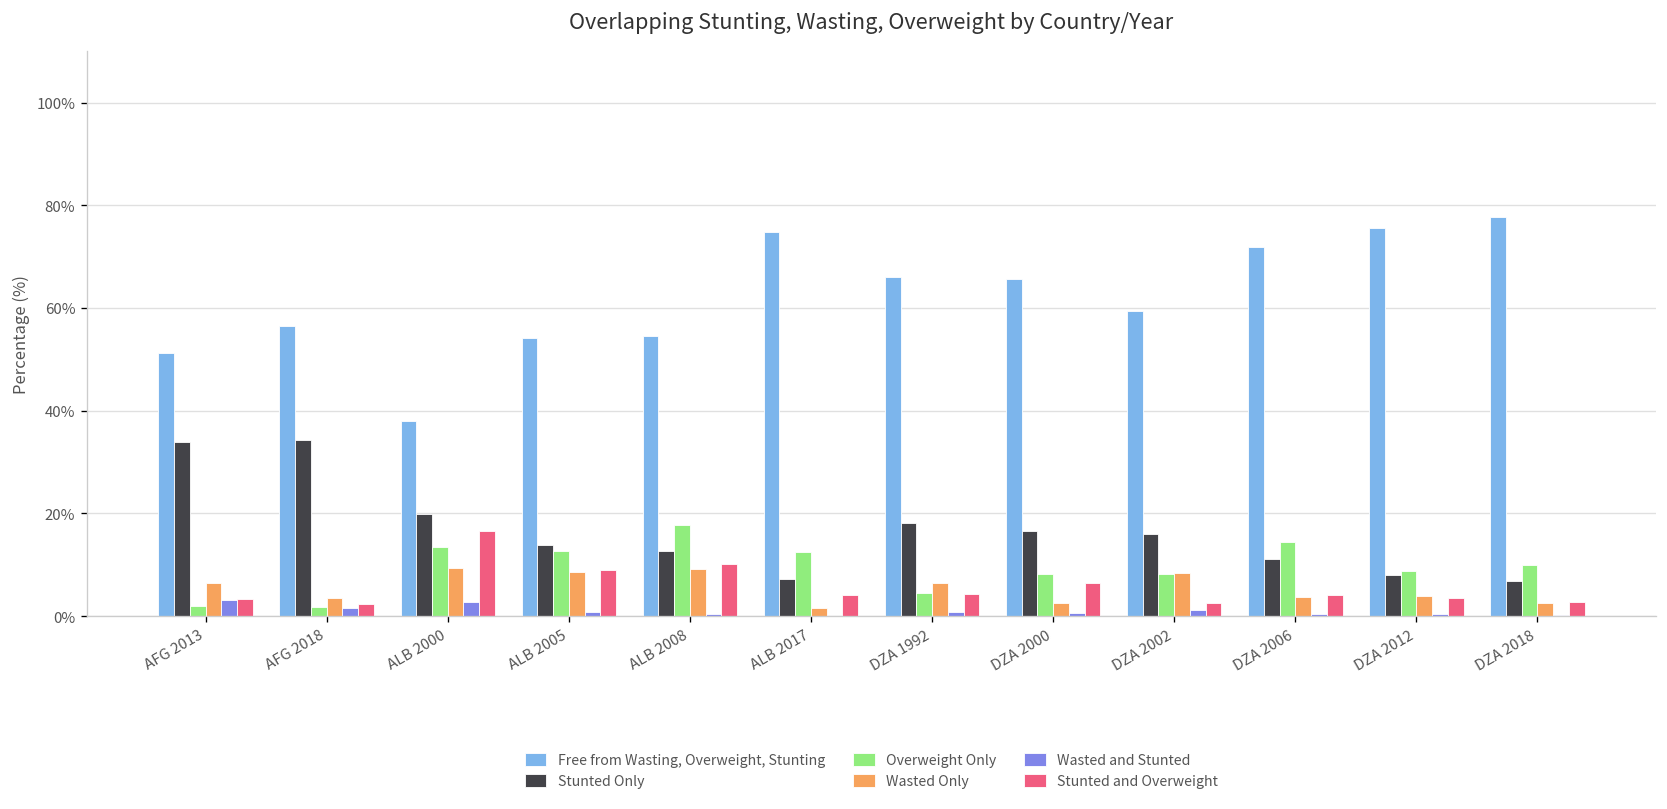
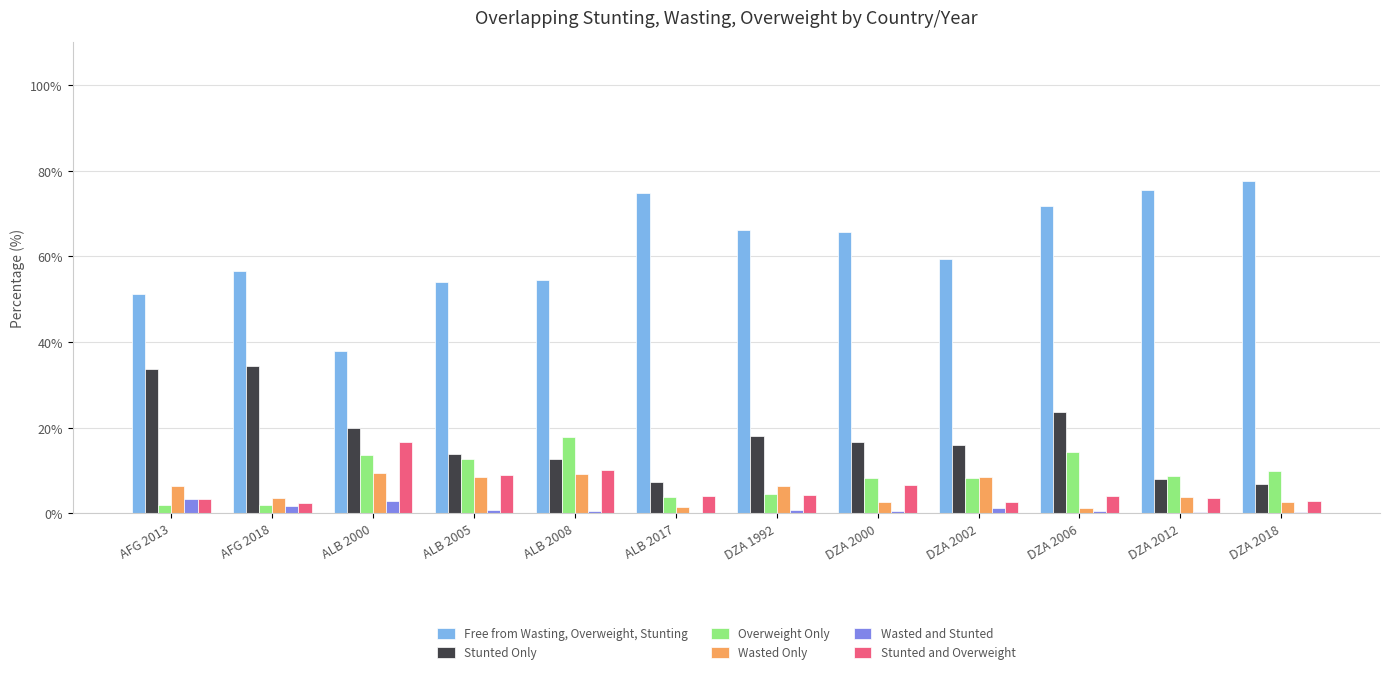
  {
    "Stunted Only": {
      "AFG 2013": "34%",
      "AFG 2018": "34%",
      "ALB 2000": "20%",
      "ALB 2005": "14%",
      "ALB 2008": "13%",
      "ALB 2017": "7%",
      "DZA 1992": "18%",
      "DZA 2000": "17%",
      "DZA 2002": "16%",
-     "DZA 2006": "11%",
+     "DZA 2006": "24%",
      "DZA 2012": "8%",
      "DZA 2018": "7%"
    },
    "Overweight Only": {
      "AFG 2013": "2%",
      "AFG 2018": "2%",
      "ALB 2000": "14%",
      "ALB 2005": "13%",
      "ALB 2008": "18%",
-     "ALB 2017": "12%",
+     "ALB 2017": "4%",
      "DZA 1992": "5%",
      "DZA 2000": "8%",
      "DZA 2002": "8%",
      "DZA 2006": "14%",
      "DZA 2012": "9%",
      "DZA 2018": "10%"
    },
    "Wasted Only": {
      "AFG 2013": "6%",
      "AFG 2018": "4%",
      "ALB 2000": "9%",
      "ALB 2005": "9%",
      "ALB 2008": "9%",
      "ALB 2017": "2%",
      "DZA 1992": "6%",
      "DZA 2000": "3%",
      "DZA 2002": "8%",
-     "DZA 2006": "4%",
+     "DZA 2006": "1%",
      "DZA 2012": "4%",
      "DZA 2018": "3%"
    },
    "Stunted and Overweight": {
      "AFG 2013": "3%",
      "AFG 2018": "2%",
      "ALB 2000": "17%",
      "ALB 2005": "9%",
      "ALB 2008": "10%",
      "ALB 2017": "4%",
      "DZA 1992": "4%",
      "DZA 2000": "7%",
      "DZA 2002": "3%",
      "DZA 2006": "4%",
      "DZA 2012": "4%",
      "DZA 2018": "3%"
    }
  }
